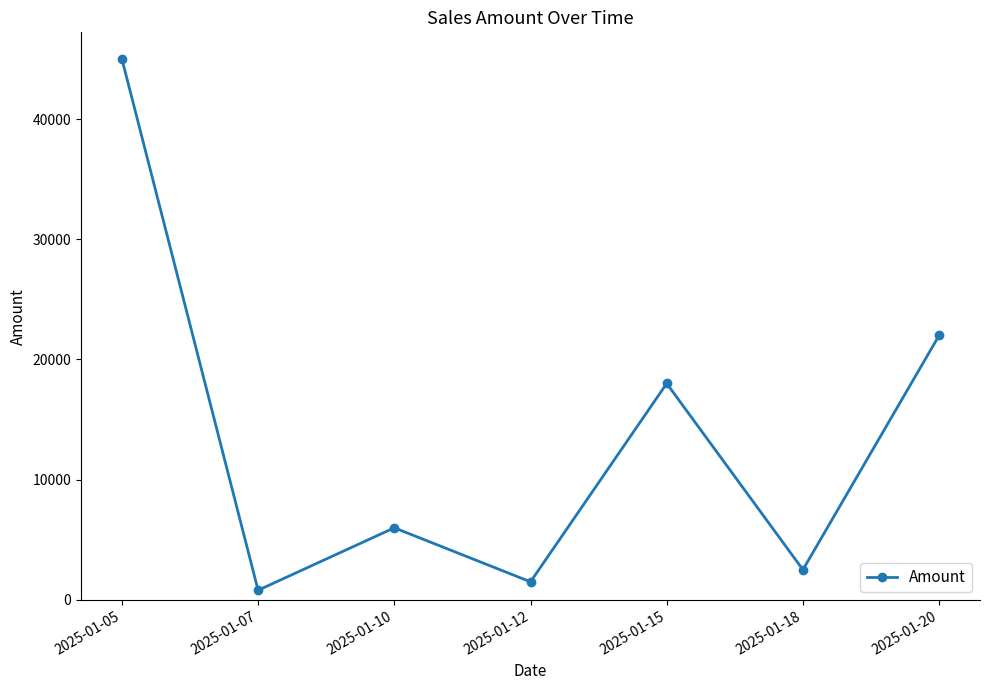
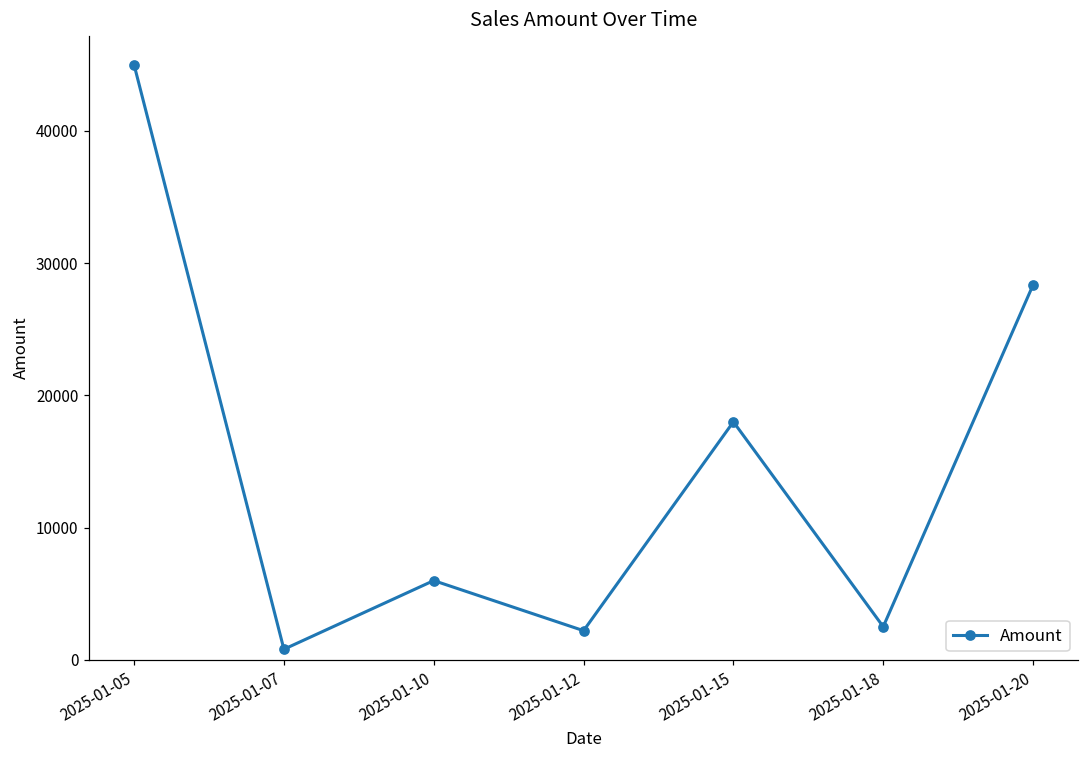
  {
    "2025-01-05": 45000,
    "2025-01-07": 800,
    "2025-01-10": 6000,
-   "2025-01-12": 1500,
+   "2025-01-12": 2200,
    "2025-01-15": 18000,
    "2025-01-18": 2500,
-   "2025-01-20": 22000
+   "2025-01-20": 28400
  }
